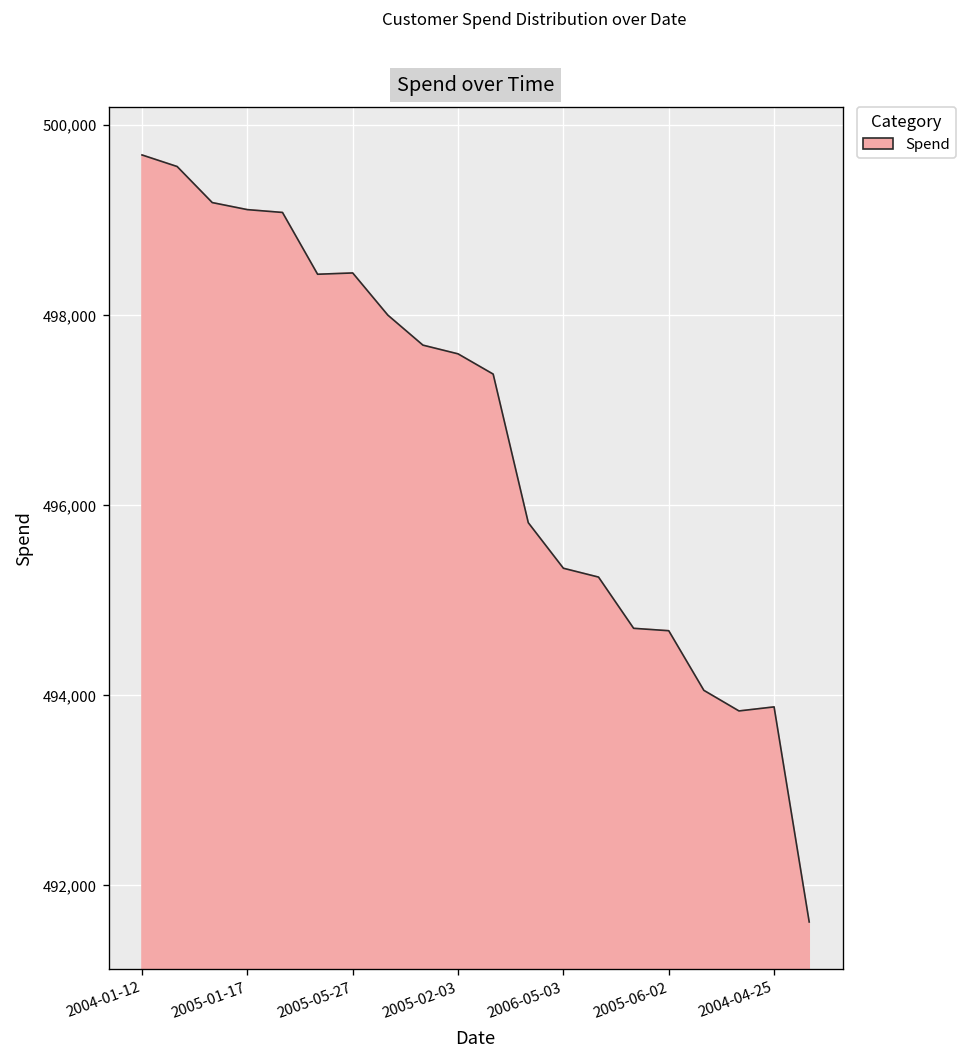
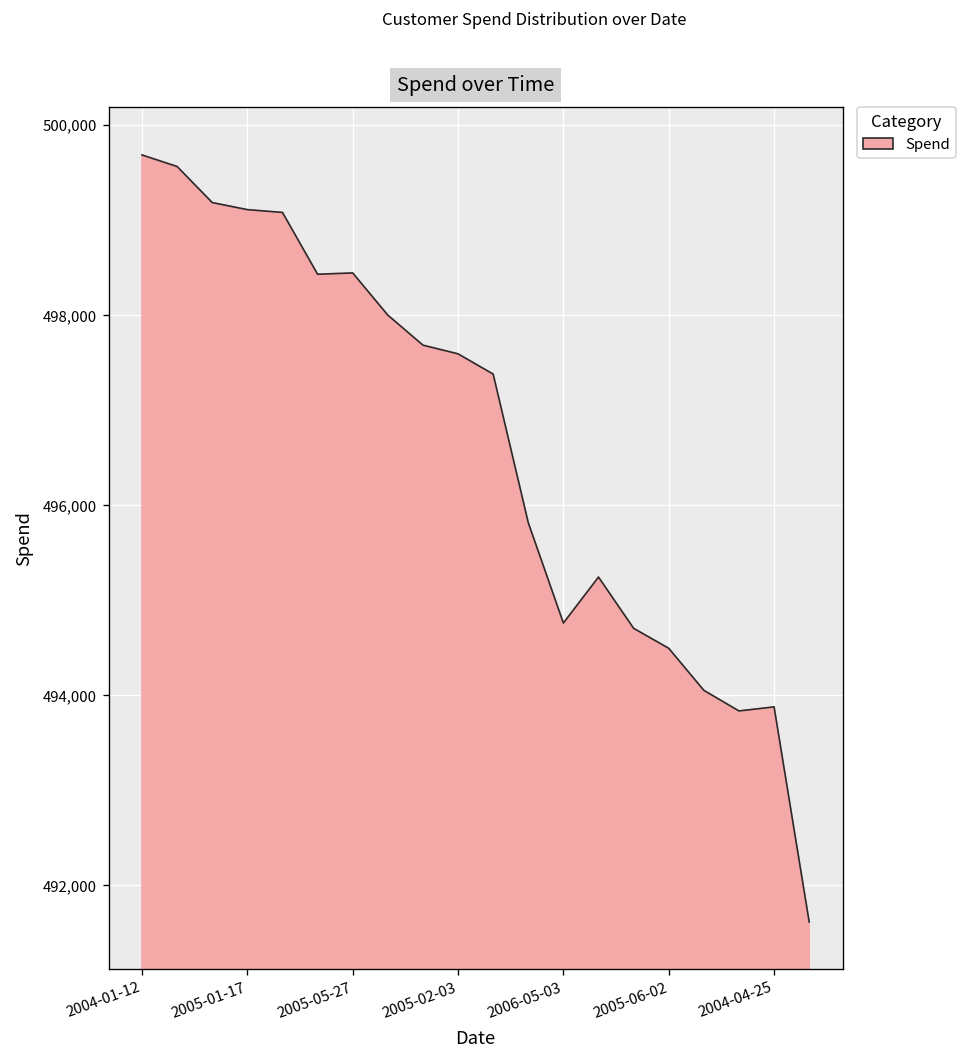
  {
    "2005-01-17": "499,100",
    "2005-05-27": "498,400",
    "2005-02-03": "497,600",
-   "2006-05-03": "495,300",
-   "2005-06-02": "494,700",
+   "2006-05-03": "494,800",
+   "2005-06-02": "494,500",
    "2004-04-25": "493,900"
  }
